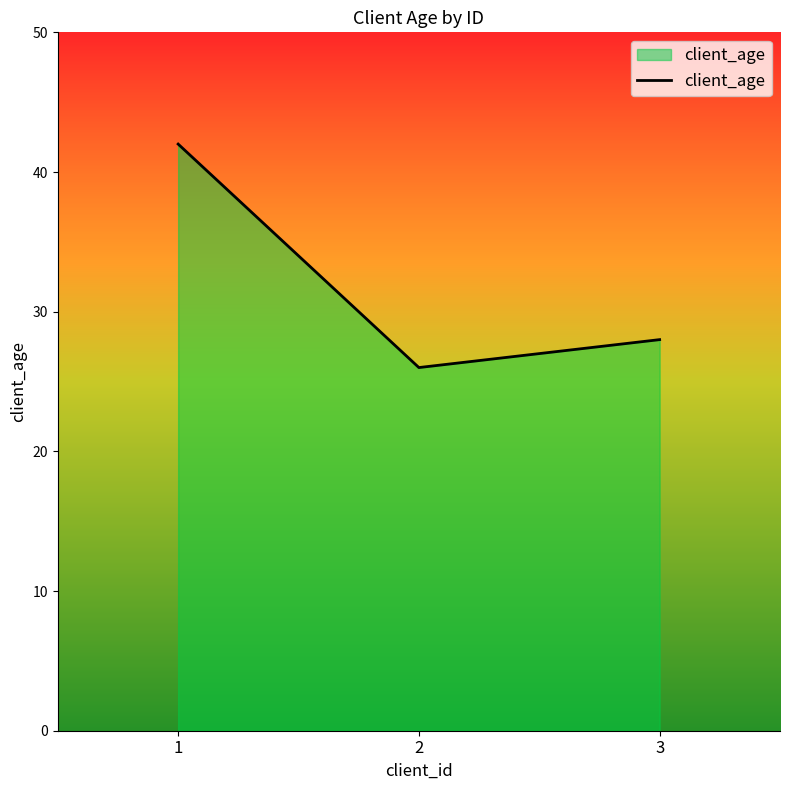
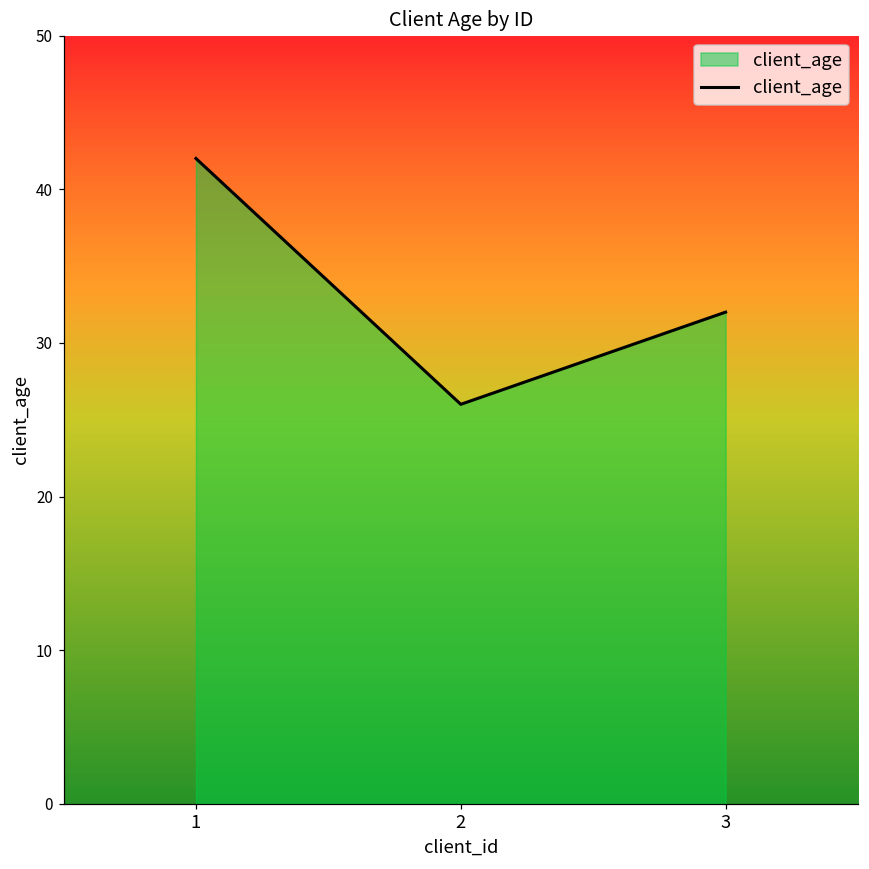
  {
    "1": 42,
    "2": 26,
-   "3": 28
+   "3": 32
  }
